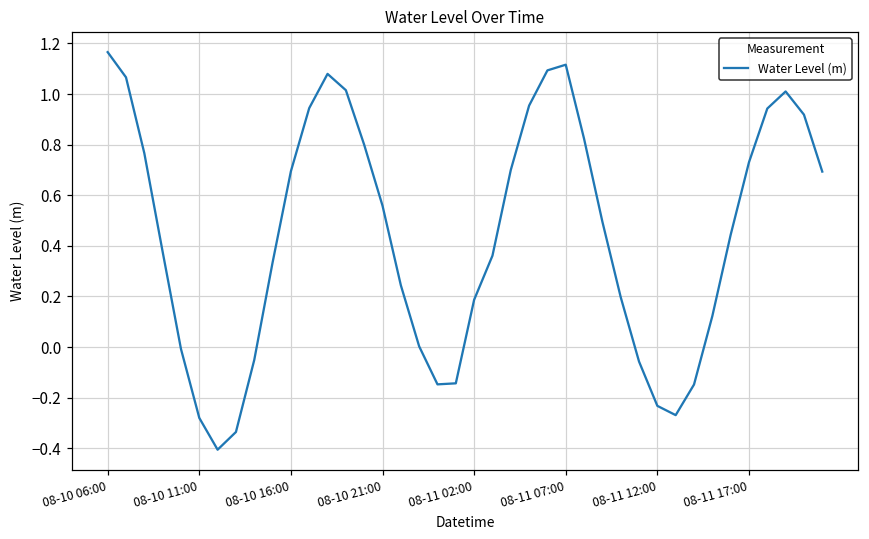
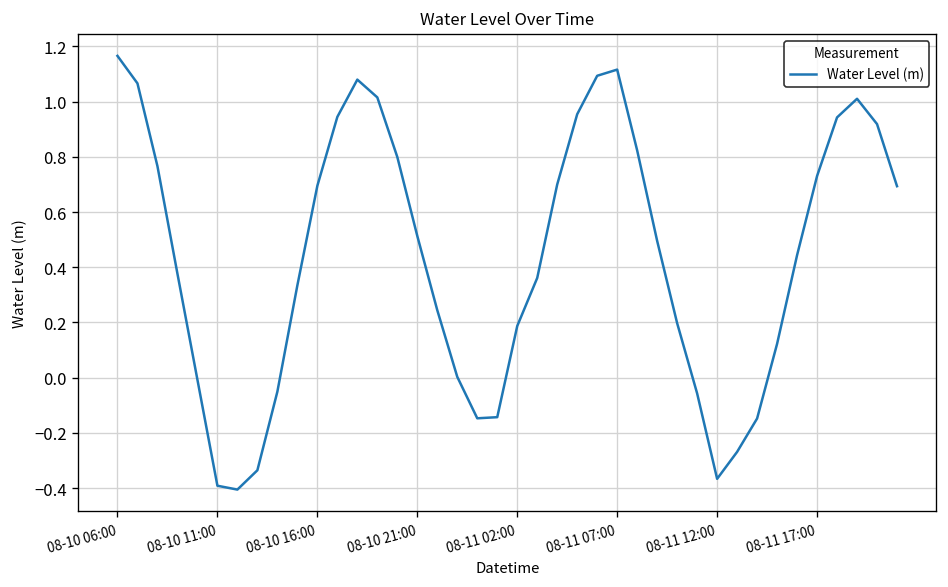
  {
    "08-10 06:00": 1.17,
-   "08-10 11:00": -0.28,
+   "08-10 11:00": -0.39,
    "08-10 16:00": 0.70,
-   "08-10 21:00": 0.56,
+   "08-10 21:00": 0.51,
    "08-11 02:00": 0.19,
    "08-11 07:00": 1.12,
-   "08-11 12:00": -0.23,
+   "08-11 12:00": -0.37,
    "08-11 17:00": 0.73
  }
